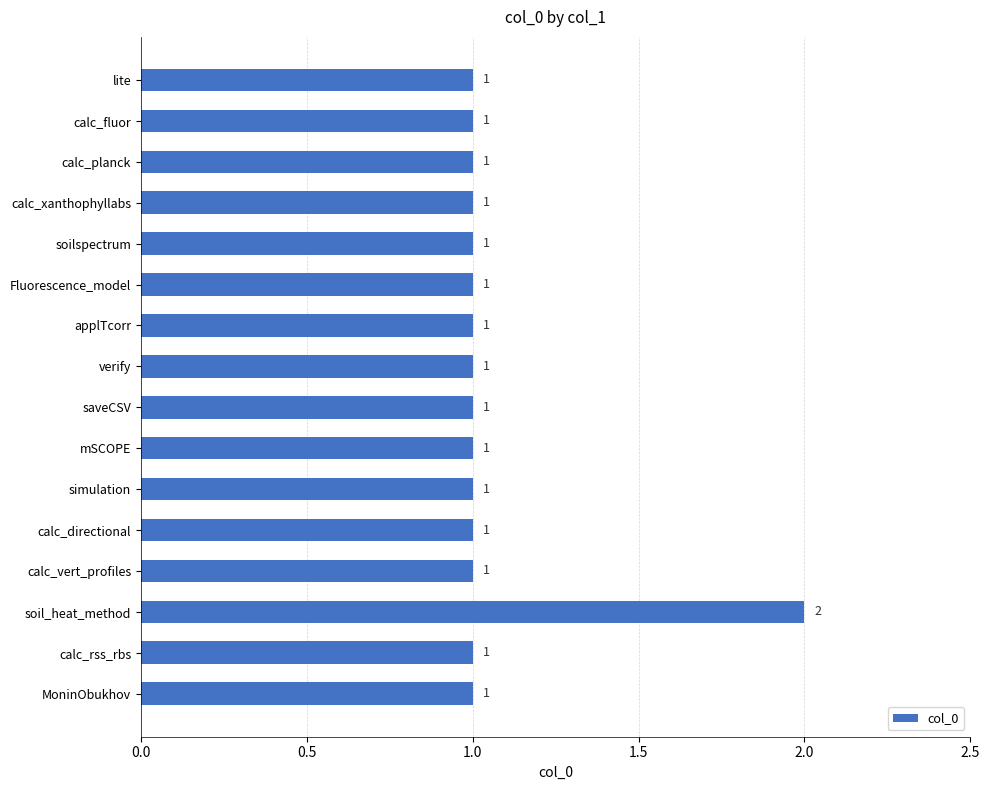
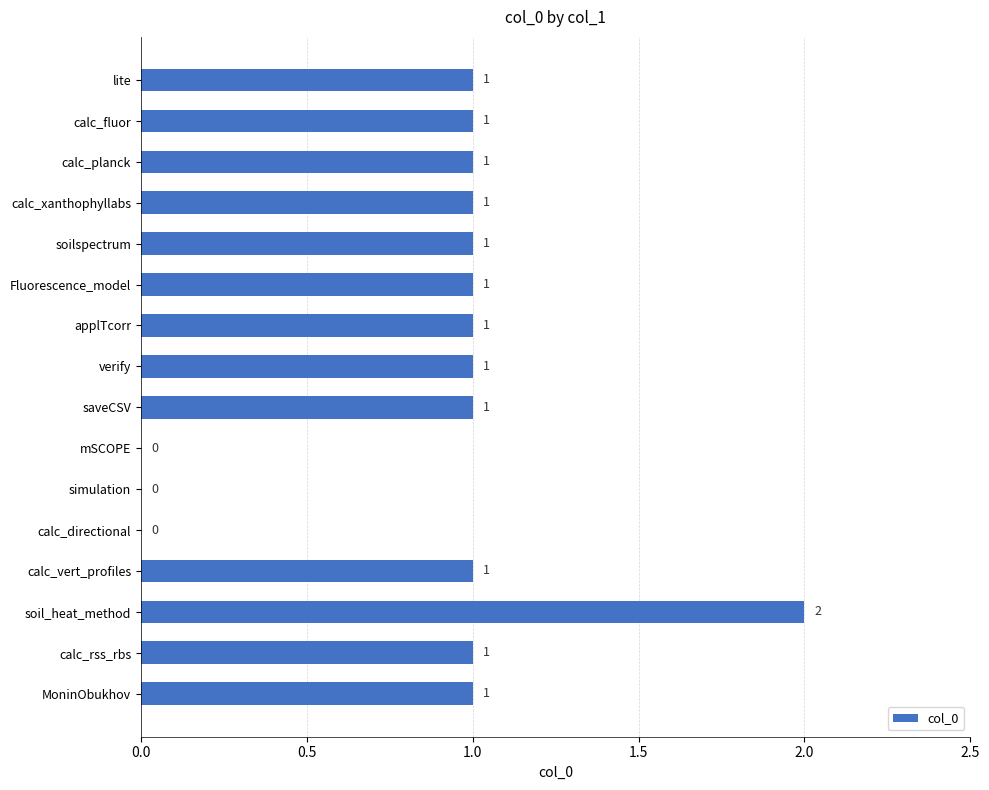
  {
    "lite": 1,
    "calc_fluor": 1,
    "calc_planck": 1,
    "calc_xanthophyllabs": 1,
    "soilspectrum": 1,
    "Fluorescence_model": 1,
    "applTcorr": 1,
    "verify": 1,
    "saveCSV": 1,
-   "mSCOPE": 1,
-   "simulation": 1,
-   "calc_directional": 1,
+   "mSCOPE": 0,
+   "simulation": 0,
+   "calc_directional": 0,
    "calc_vert_profiles": 1,
    "soil_heat_method": 2,
    "calc_rss_rbs": 1,
    "MoninObukhov": 1
  }
